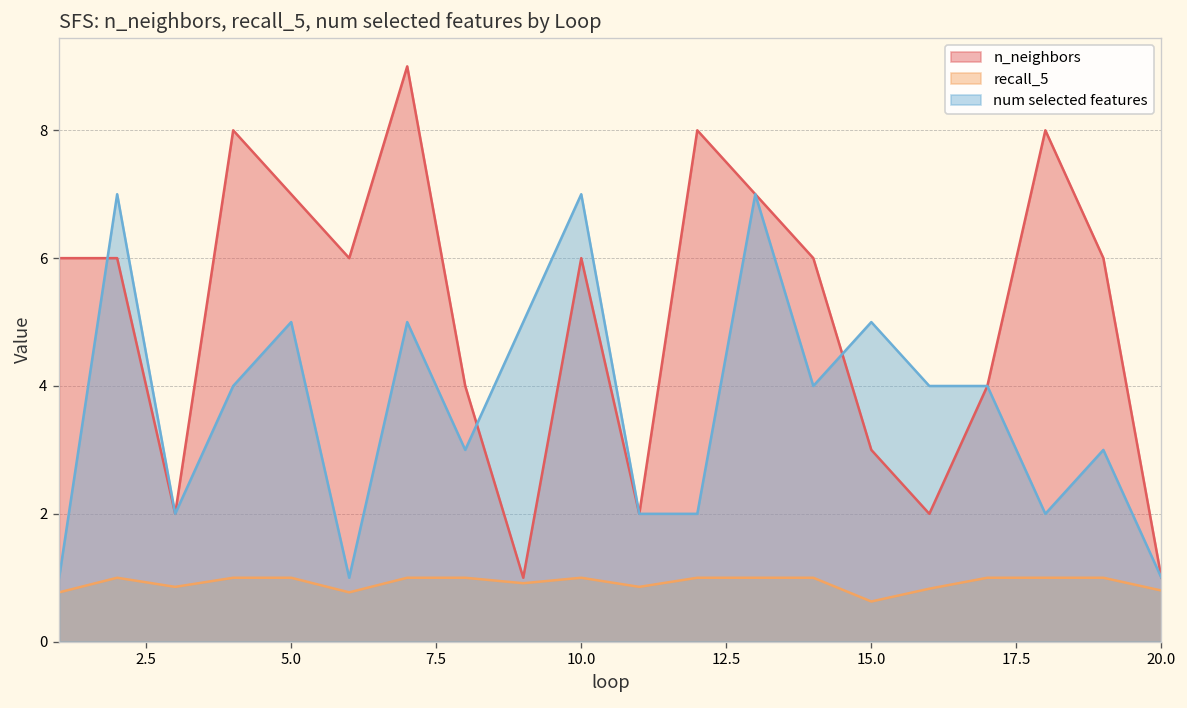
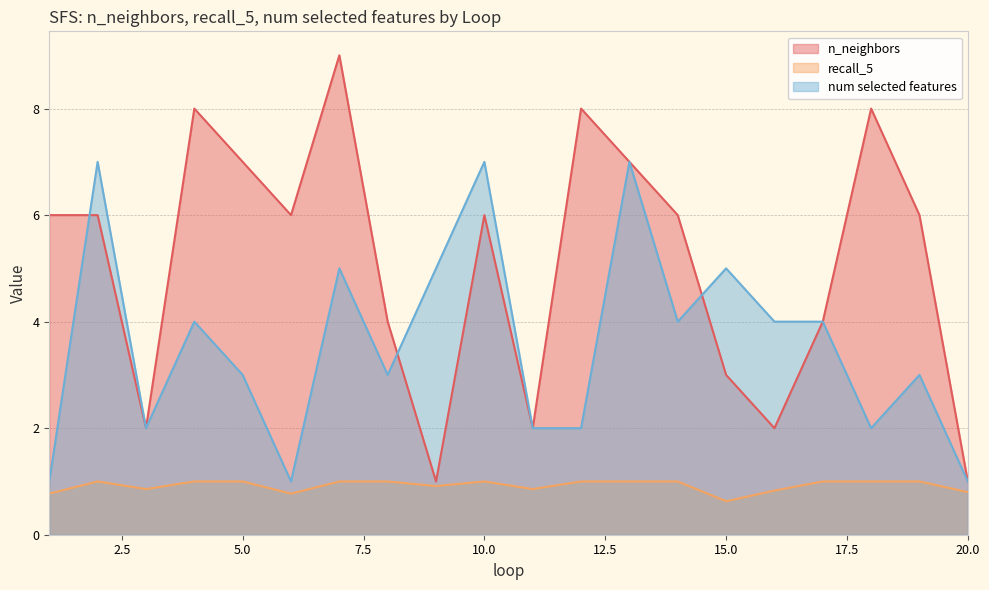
  {
    "num selected features": {
-     "5.0": 5,
+     "5.0": 3,
      "10.0": 7,
      "15.0": 5
    }
  }
